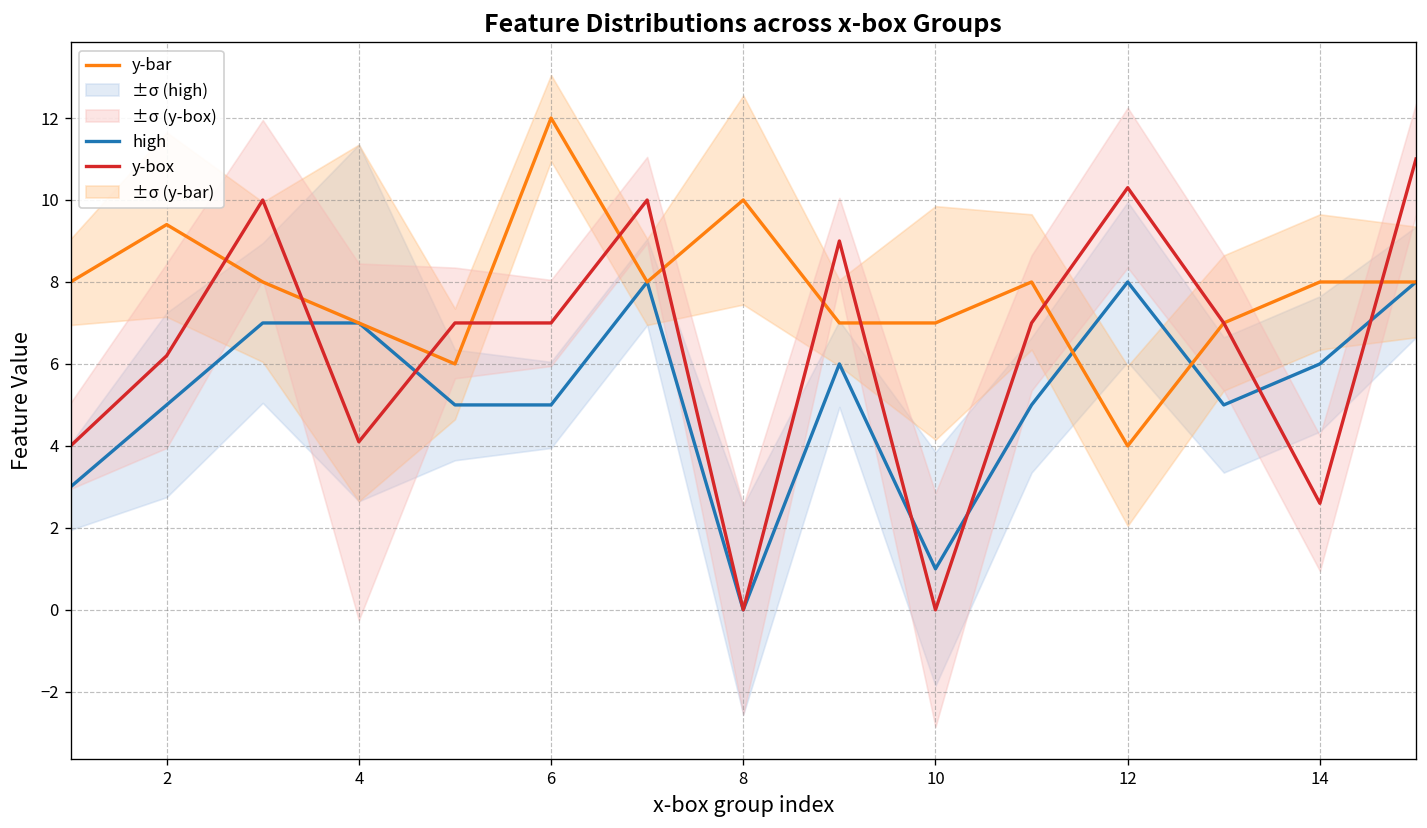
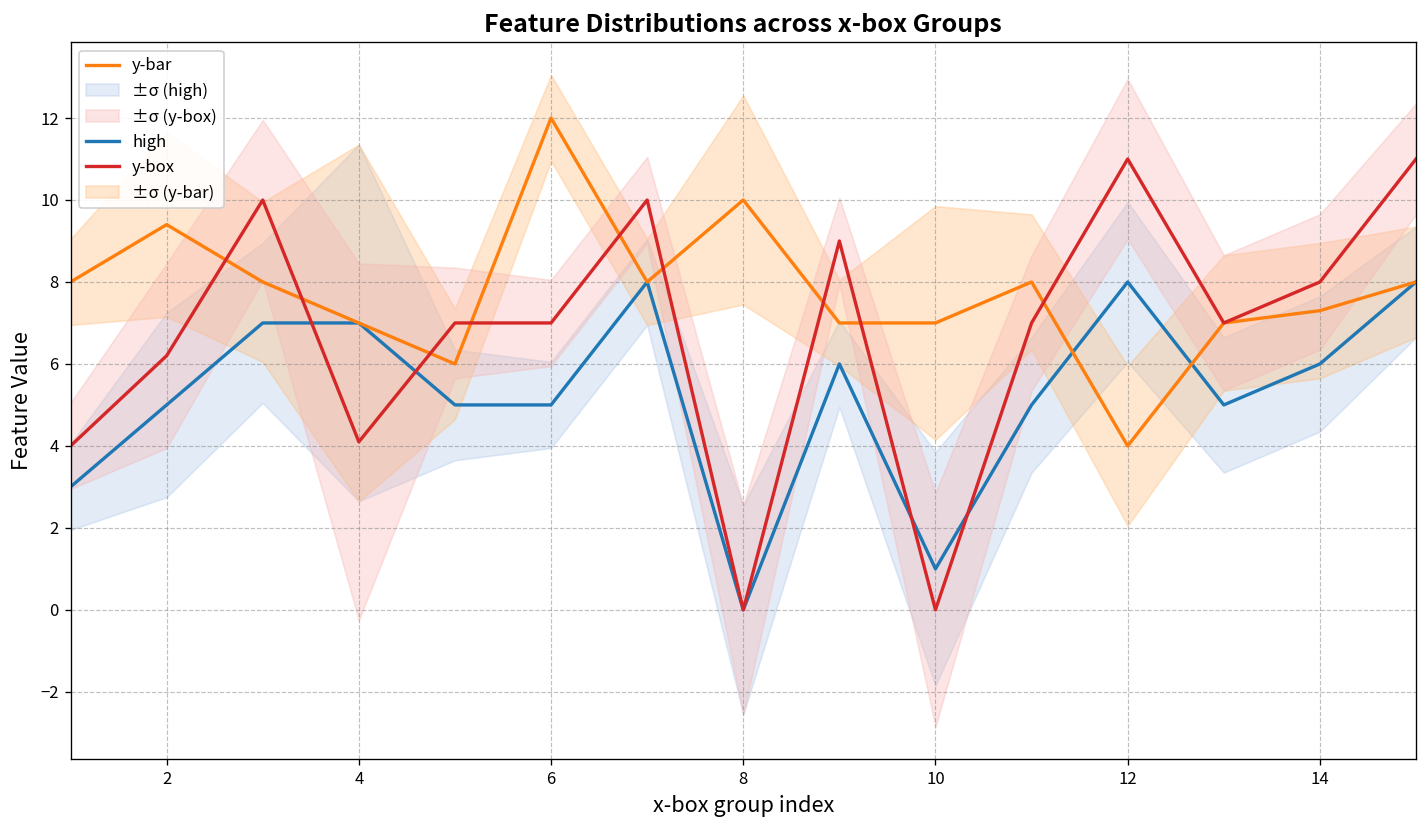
  {
    "high": {
      "2": 5.0,
      "6": 5.0,
      "10": 1.0,
      "12": 8.0,
      "14": 6.0
    },
    "y-bar": {
      "2": 9.4,
      "6": 12.0,
      "8": 10.0,
      "10": 7.0,
      "12": 4.0,
-     "14": 8.0
+     "14": 7.3
    },
    "y-box": {
      "2": 6.2,
      "4": 4.1,
      "6": 7.0,
      "10": 0.0,
-     "12": 10.3,
-     "14": 2.6
+     "12": 11.0,
+     "14": 8.0
    }
  }
